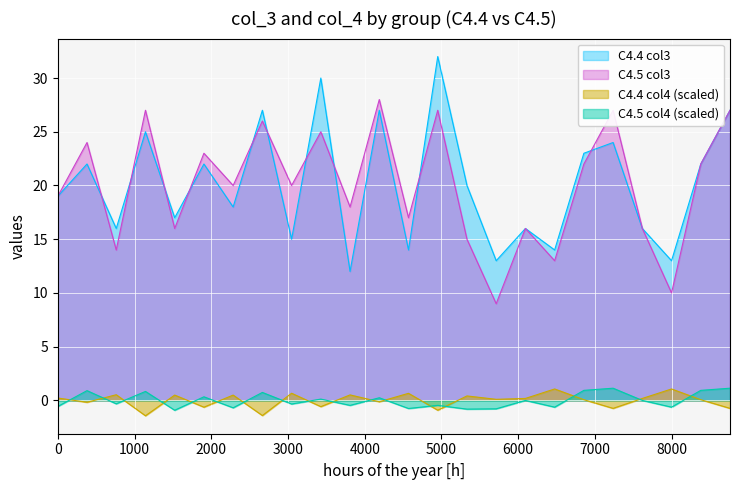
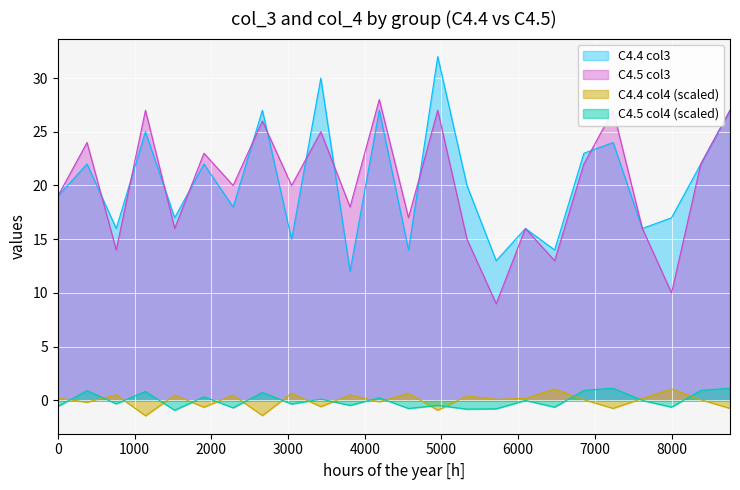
  {
    "C4.4 col3": {
-     "8000": 13
+     "8000": 17
    },
    "C4.5 col3": {
      "8000": 10
    }
  }
